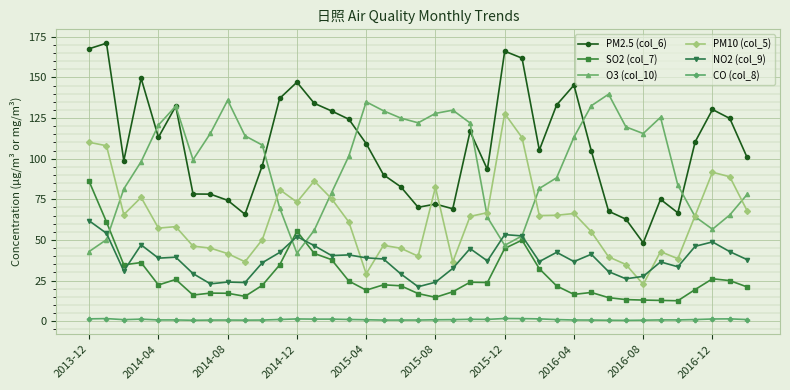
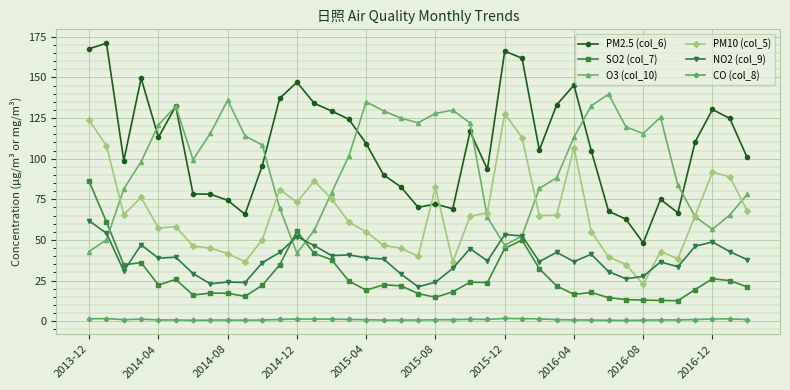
  {
    "PM10 (col_5)": {
-     "2013-12": 110,
+     "2013-12": 124,
      "2014-04": 57,
      "2014-08": 42,
      "2014-12": 73,
-     "2015-04": 29,
+     "2015-04": 55,
      "2015-08": 83,
      "2015-12": 128,
-     "2016-04": 66,
+     "2016-04": 107,
      "2016-08": 23,
      "2016-12": 92
    }
  }
